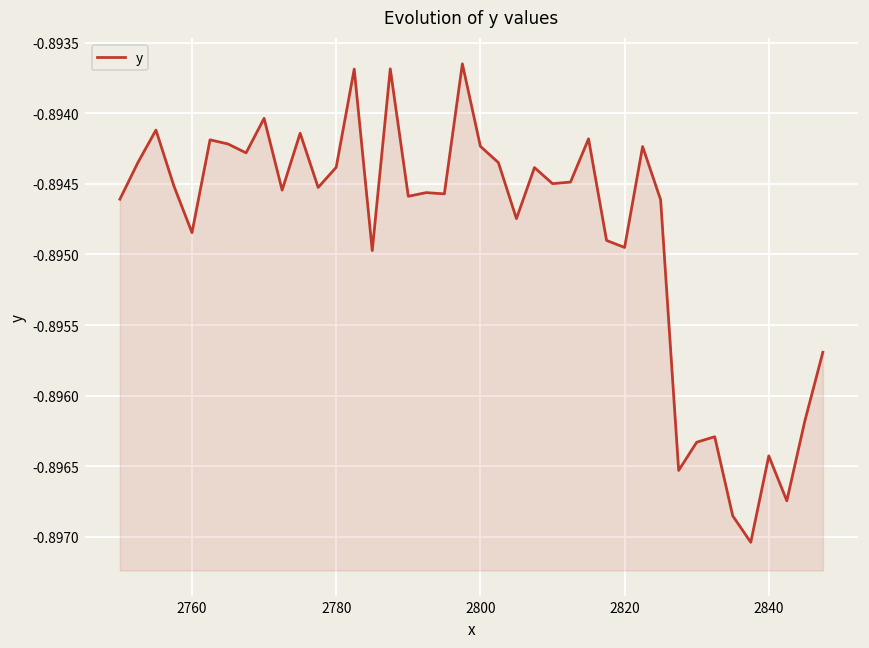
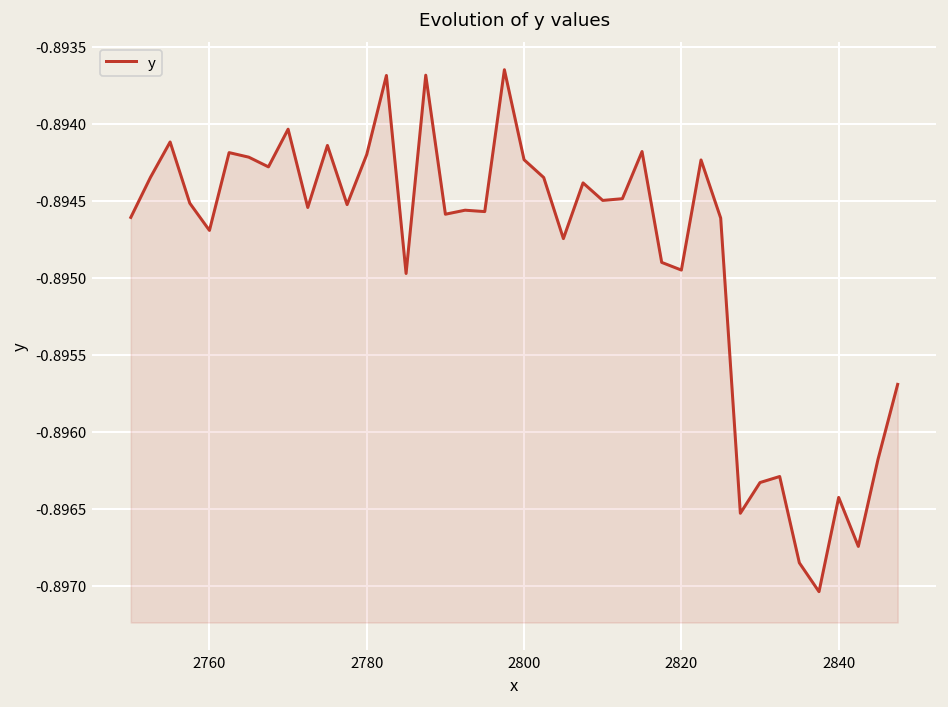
  {
-   "2760": -0.89485,
-   "2780": -0.89438,
+   "2760": -0.89469,
+   "2780": -0.89420,
    "2800": -0.89423,
    "2820": -0.89495,
    "2840": -0.89643
  }
